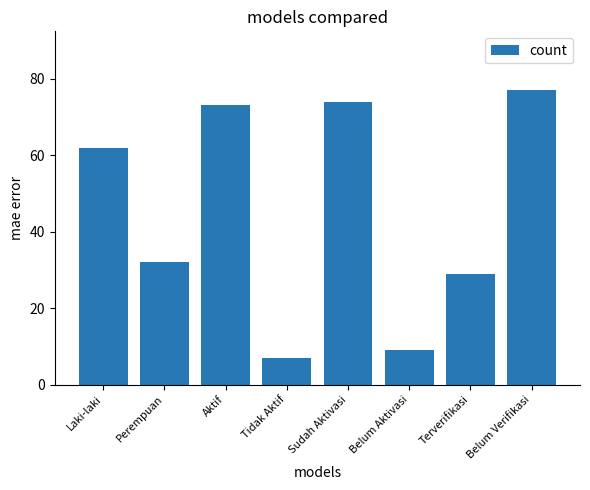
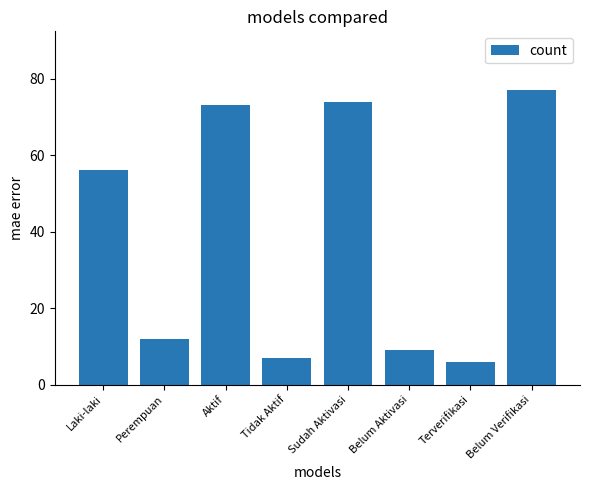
  {
-   "Laki-laki": 62,
-   "Perempuan": 32,
+   "Laki-laki": 56,
+   "Perempuan": 12,
    "Aktif": 73,
    "Tidak Aktif": 7,
    "Sudah Aktivasi": 74,
    "Belum Aktivasi": 9,
-   "Terverifikasi": 29,
+   "Terverifikasi": 6,
    "Belum Verifikasi": 77
  }
